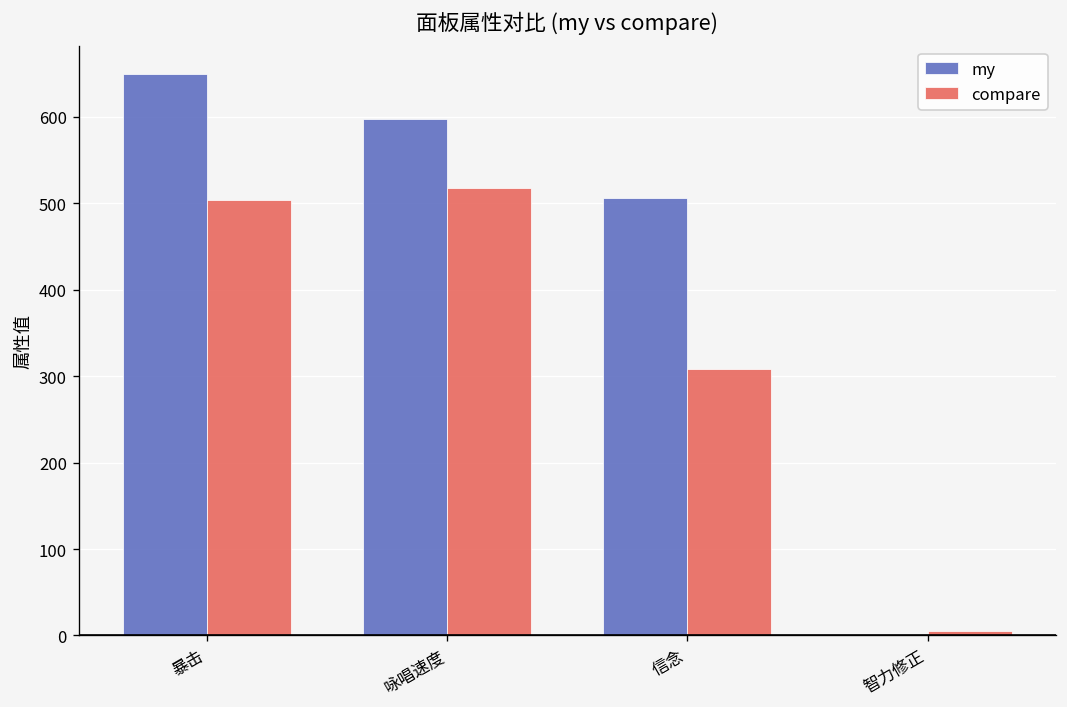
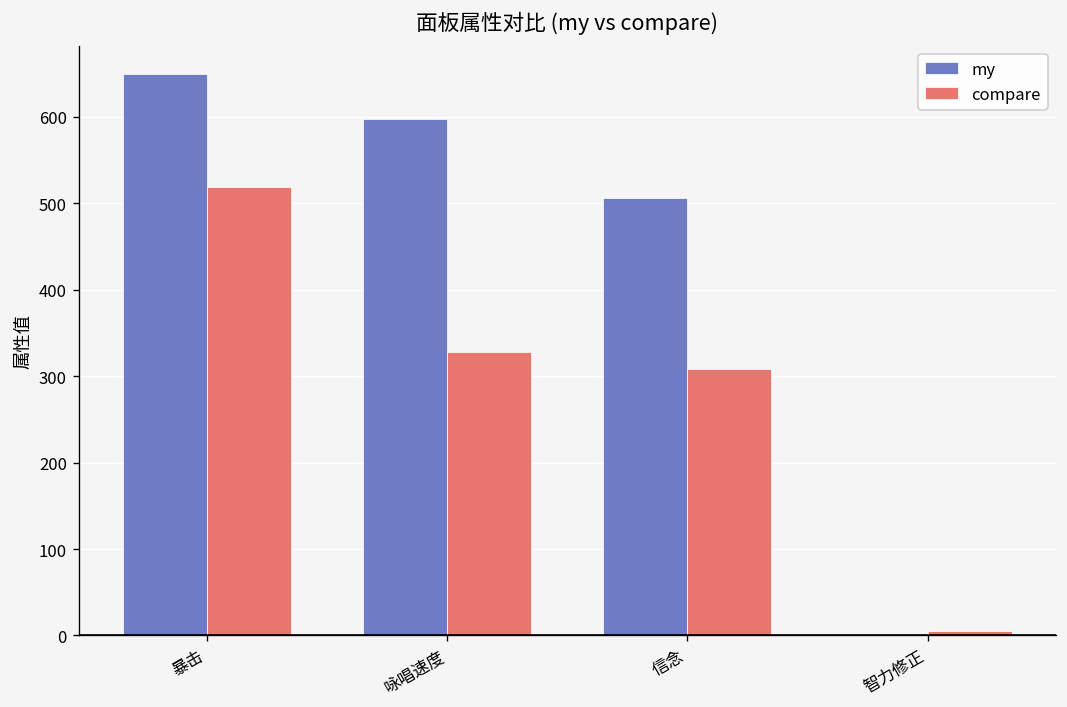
  {
    "my": {
      "暴击": 650,
      "咏唱速度": 600,
      "信念": 510,
      "智力修正": 0
    },
    "compare": {
-     "暴击": 500,
-     "咏唱速度": 520,
+     "暴击": 520,
+     "咏唱速度": 330,
      "信念": 310,
      "智力修正": 10
    }
  }
